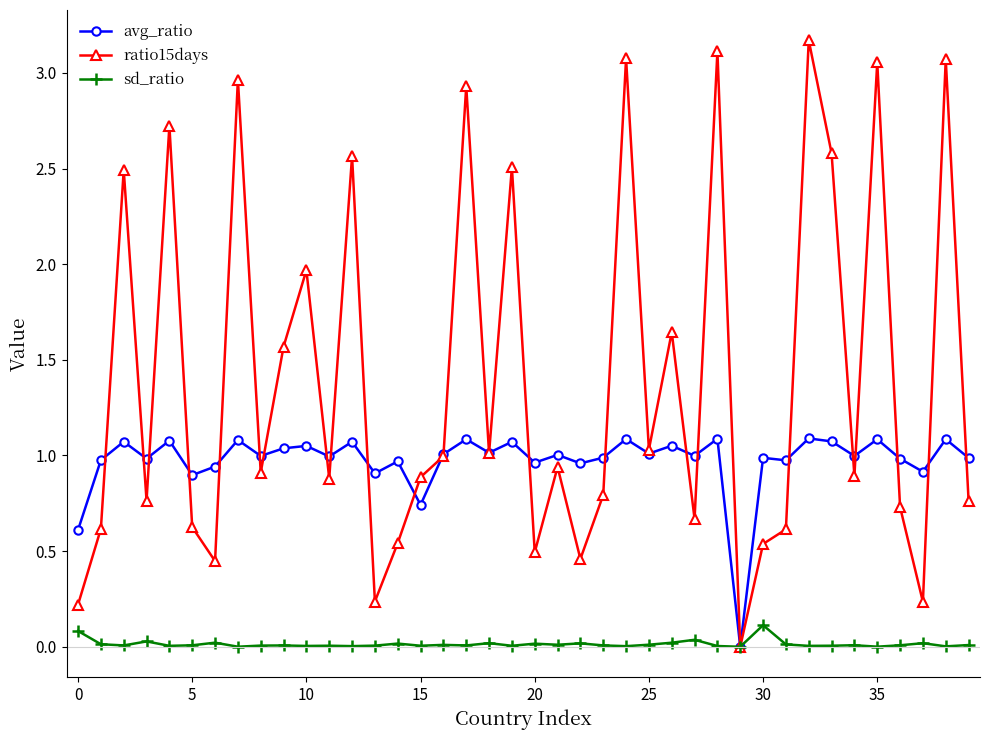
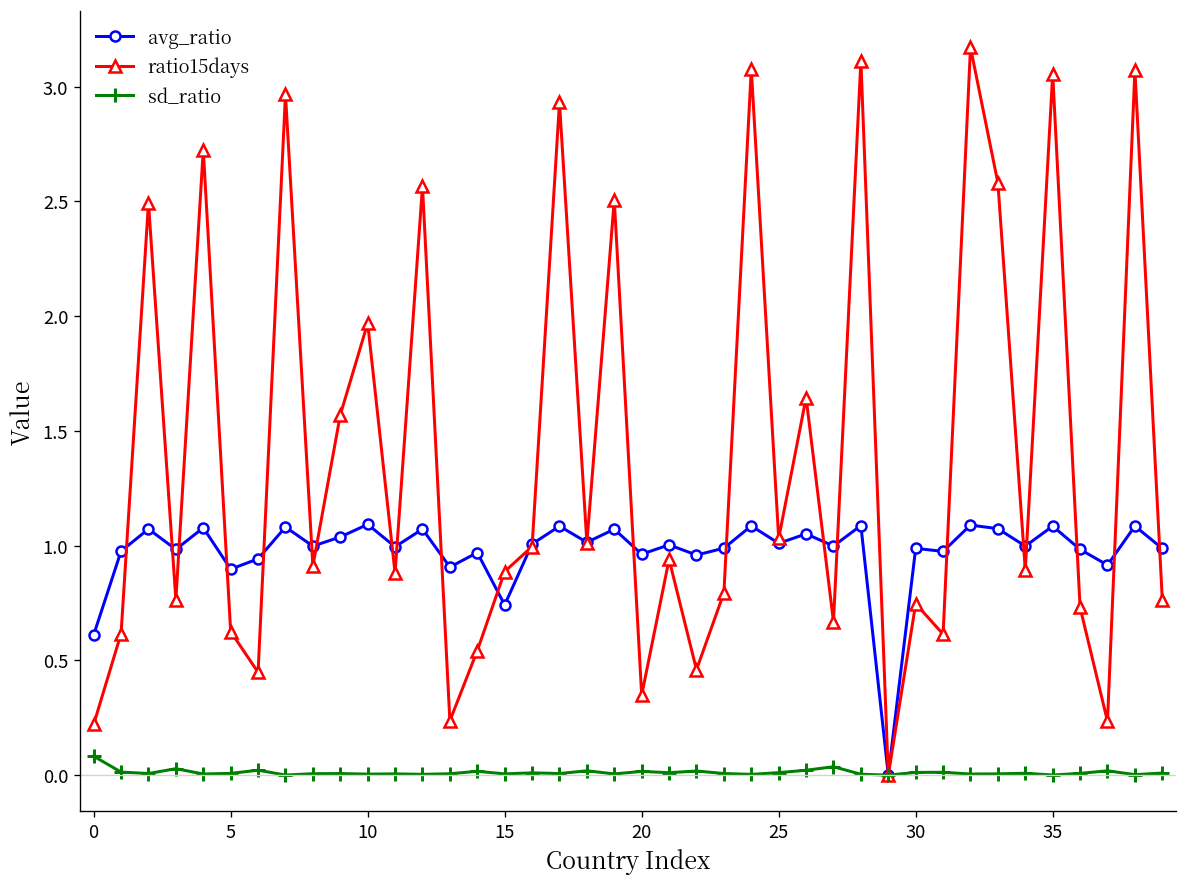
  {
    "avg_ratio": {
      "0": 0.61,
      "5": 0.90,
-     "10": 1.05,
+     "10": 1.09,
      "15": 0.74,
      "20": 0.96,
      "25": 1.01,
      "30": 0.99,
      "35": 1.08
    },
    "ratio15days": {
      "0": 0.22,
      "5": 0.63,
      "10": 1.97,
      "15": 0.89,
-     "20": 0.49,
+     "20": 0.35,
      "25": 1.03,
-     "30": 0.54,
+     "30": 0.75,
      "35": 3.06
    },
    "sd_ratio": {
      "0": 0.08,
      "5": 0.01,
      "10": 0.00,
      "15": 0.01,
      "20": 0.02,
      "25": 0.01,
-     "30": 0.11,
+     "30": 0.01,
      "35": 0.00
    }
  }
